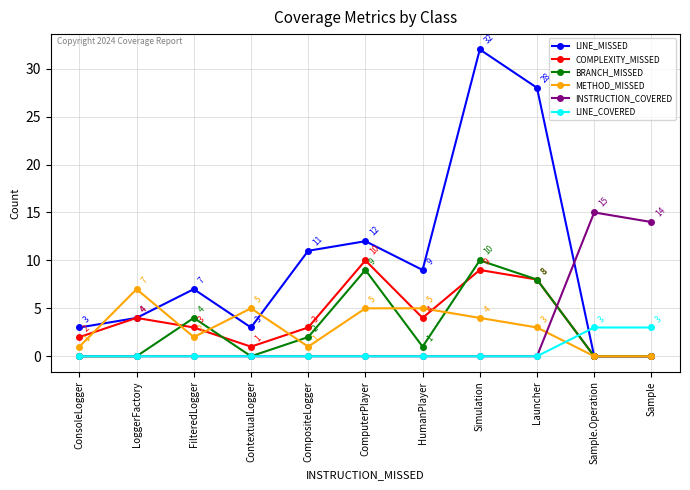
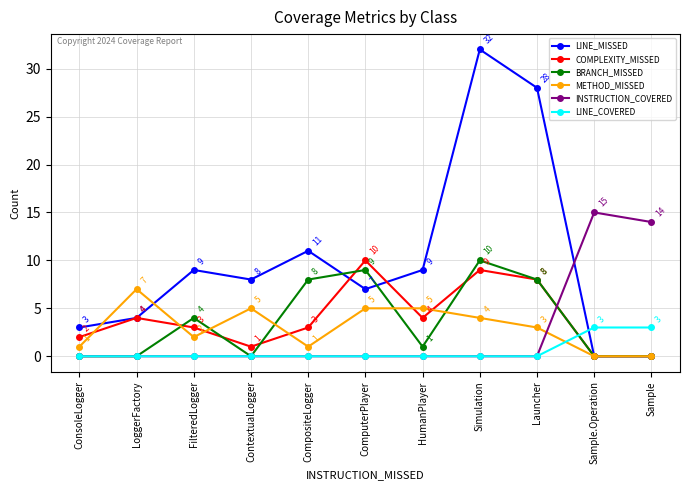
  {
    "LINE_MISSED": {
      "ConsoleLogger": 3,
-     "FilteredLogger": 7,
-     "ContextualLogger": 3,
+     "FilteredLogger": 9,
+     "ContextualLogger": 8,
      "CompositeLogger": 11,
-     "ComputerPlayer": 12,
+     "ComputerPlayer": 7,
      "HumanPlayer": 9,
      "Simulation": 32
    },
    "COMPLEXITY_MISSED": {
      "ConsoleLogger": 2,
      "FilteredLogger": 3,
      "ContextualLogger": 1,
      "CompositeLogger": 3,
      "ComputerPlayer": 10,
      "HumanPlayer": 4,
      "Simulation": 9
    },
    "BRANCH_MISSED": {
      "FilteredLogger": 4,
-     "CompositeLogger": 2,
+     "CompositeLogger": 8,
      "ComputerPlayer": 9,
      "HumanPlayer": 1,
      "Simulation": 10
    },
    "METHOD_MISSED": {
      "ConsoleLogger": 1,
      "LoggerFactory": 7,
      "FilteredLogger": 2,
      "ContextualLogger": 5,
      "CompositeLogger": 1,
      "ComputerPlayer": 5,
      "HumanPlayer": 5,
      "Simulation": 4,
      "Launcher": 3
    },
    "INSTRUCTION_COVERED": {
      "Sample.Operation": 15,
      "Sample": 14
    },
    "LINE_COVERED": {
      "Sample.Operation": 3,
      "Sample": 3
    }
  }
